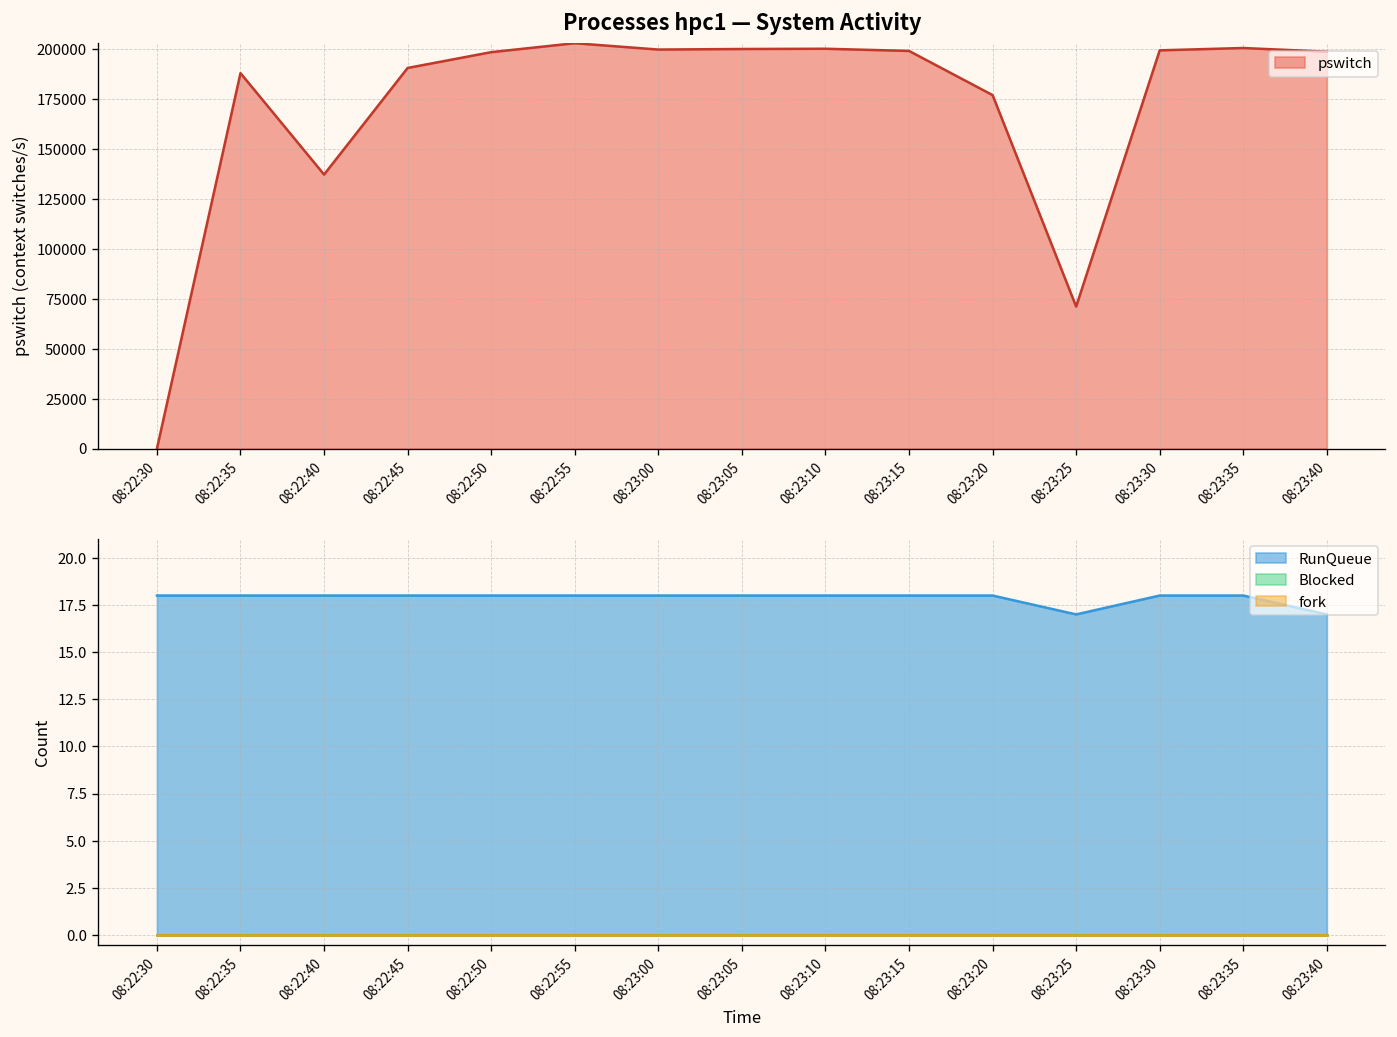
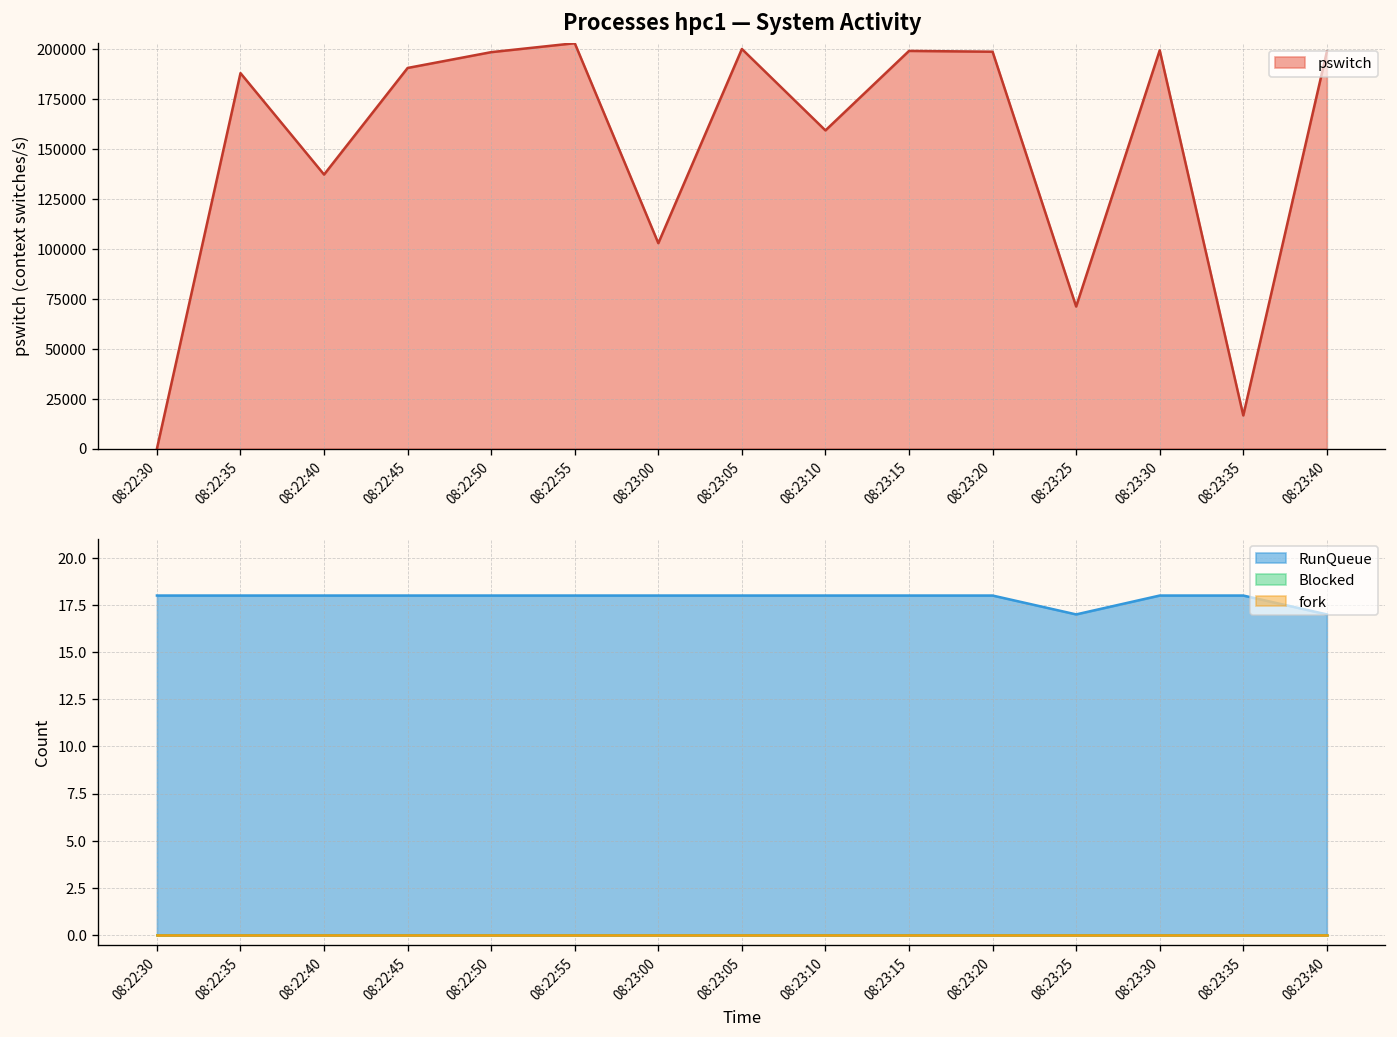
  {
    "Processes hpc1 — System Activity": {
      "08:22:30": 0,
      "08:22:35": 188000,
      "08:22:40": 137000,
      "08:22:45": 191000,
      "08:22:50": 199000,
      "08:22:55": 203000,
-     "08:23:00": 200000,
+     "08:23:00": 103000,
      "08:23:05": 200000,
-     "08:23:10": 200000,
+     "08:23:10": 159000,
      "08:23:15": 199000,
-     "08:23:20": 177000,
+     "08:23:20": 199000,
      "08:23:25": 71000,
      "08:23:30": 199000,
-     "08:23:35": 201000
+     "08:23:35": 17000
    }
  }
